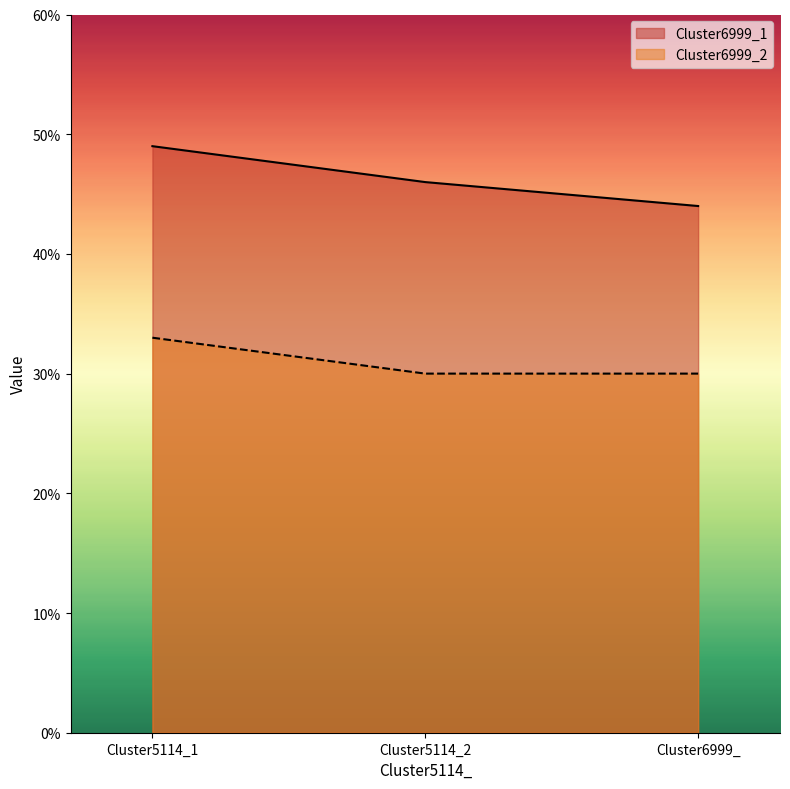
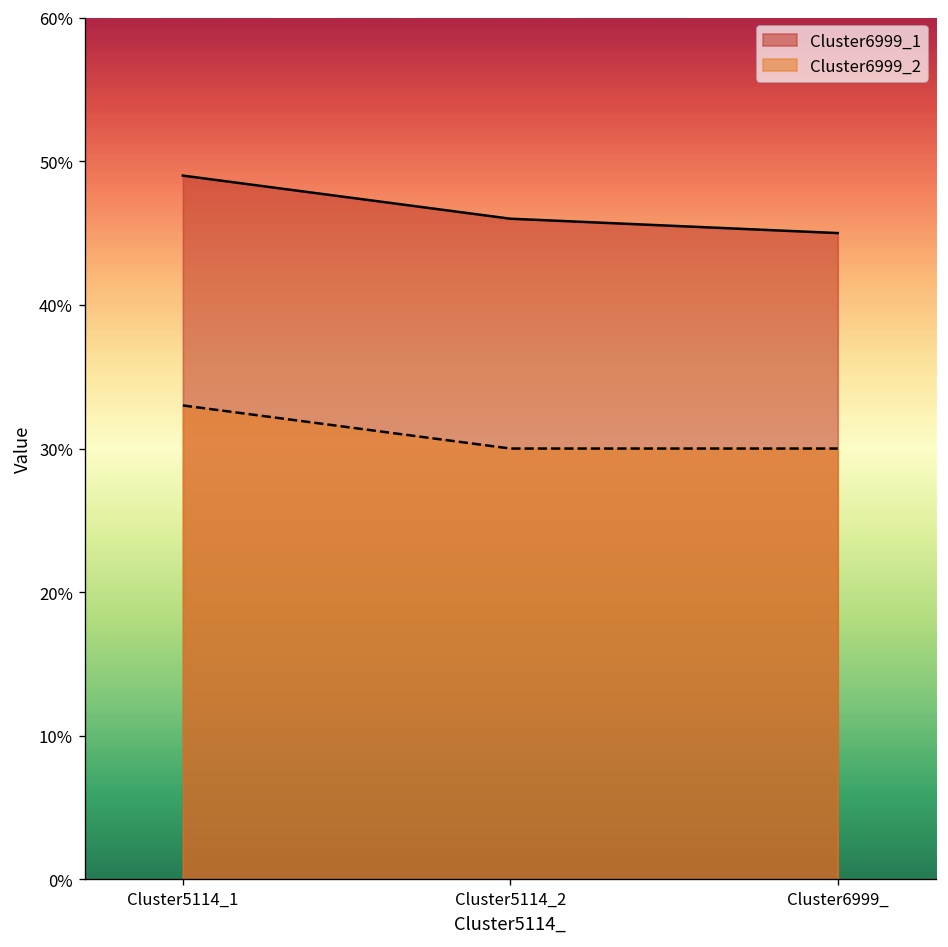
  {
    "Cluster6999_1": {
      "Cluster5114_1": "49.0%",
      "Cluster5114_2": "46.0%",
-     "Cluster6999_": "44.0%"
+     "Cluster6999_": "45.0%"
    },
    "Cluster6999_2": {
      "Cluster5114_1": "33.0%",
      "Cluster5114_2": "30.0%",
      "Cluster6999_": "30.0%"
    }
  }
